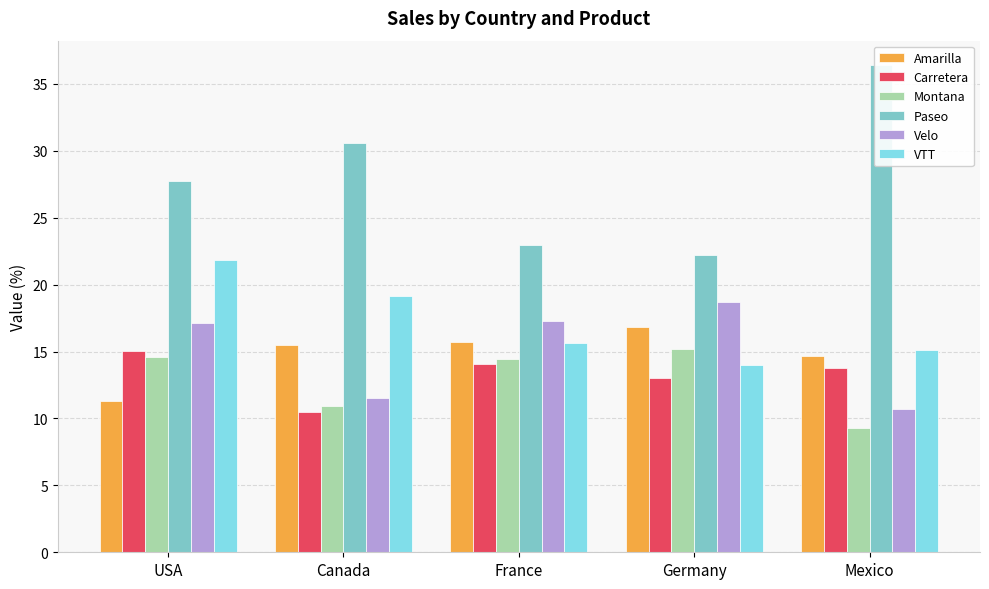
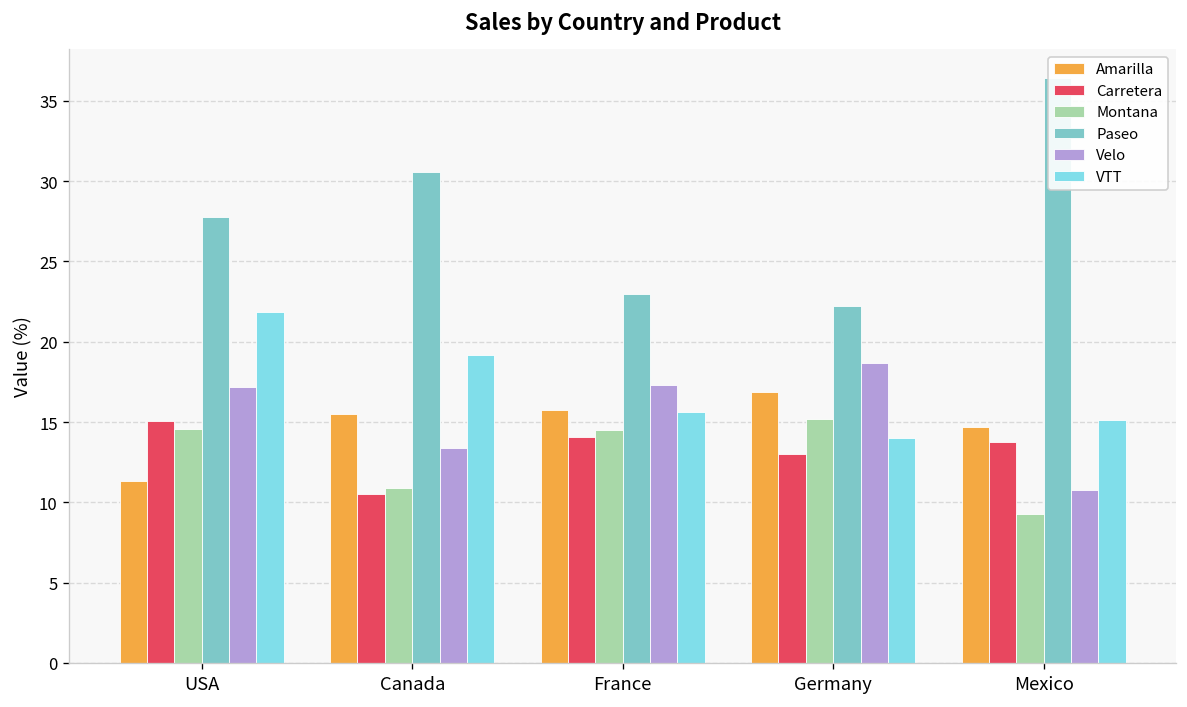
  {
    "Amarilla": {
      "USA": 11.3,
      "Canada": 15.5,
      "France": 15.8,
      "Germany": 16.9,
      "Mexico": 14.7
    },
    "Carretera": {
      "USA": 15.1,
      "Canada": 10.5,
      "France": 14.1,
      "Germany": 13.0,
      "Mexico": 13.8
    },
    "Velo": {
      "USA": 17.2,
-     "Canada": 11.5,
+     "Canada": 13.4,
      "France": 17.3,
      "Germany": 18.7,
      "Mexico": 10.7
    }
  }
